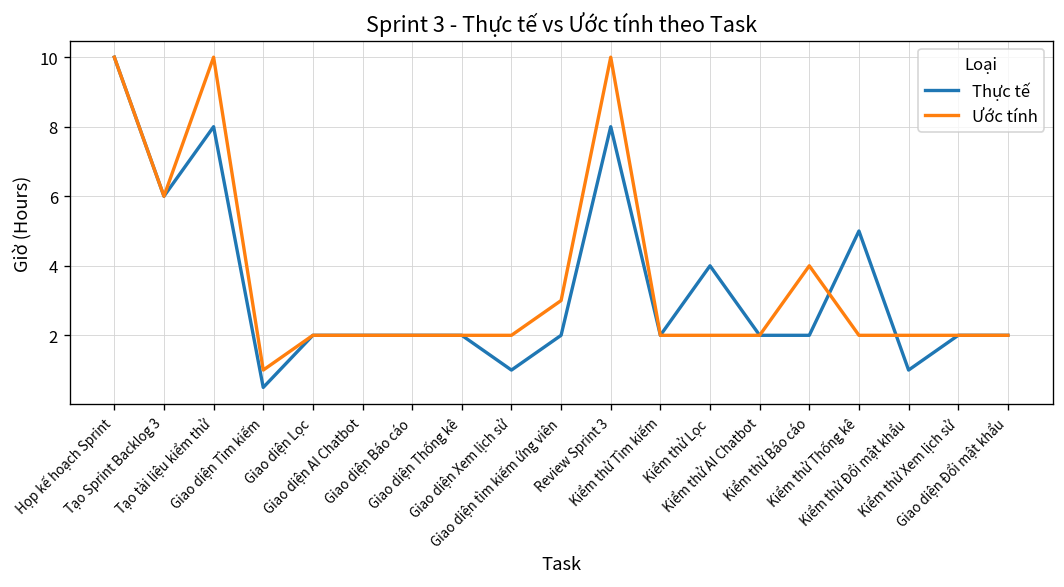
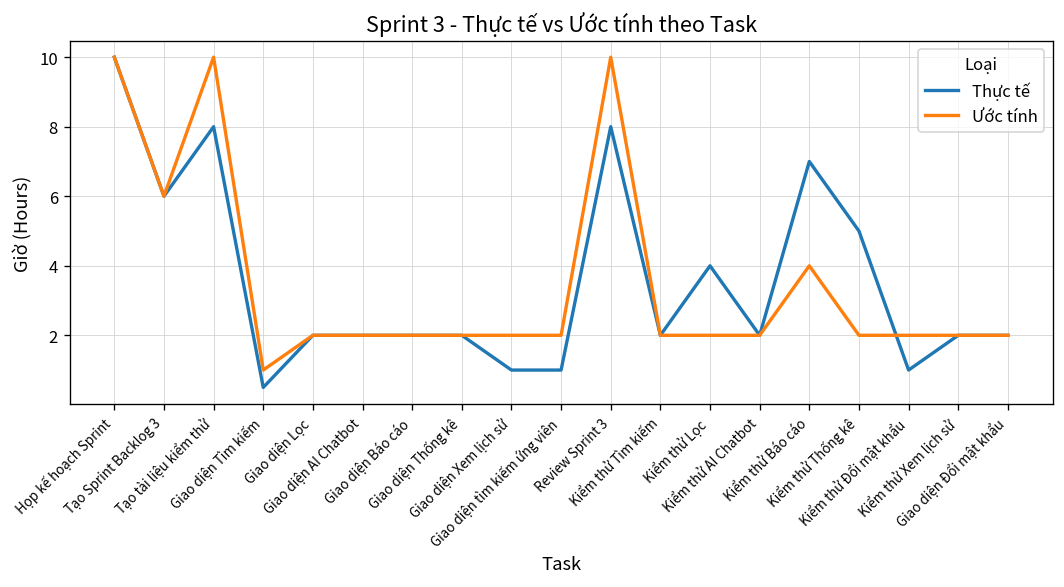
  {
    "Thực tế": {
      "Tạo tài liệu kiểm thử": 8,
      "Giao diện Tìm kiếm": 0.5,
      "Giao diện Xem lịch sử": 1,
-     "Giao diện tìm kiếm ứng viên": 2,
+     "Giao diện tìm kiếm ứng viên": 1,
      "Review Sprint 3": 8,
      "Kiểm thử Lọc": 4,
-     "Kiểm thử Báo cáo": 2,
+     "Kiểm thử Báo cáo": 7,
      "Kiểm thử Thống kê": 5,
      "Kiểm thử Đổi mật khẩu": 1
    },
    "Ước tính": {
      "Tạo tài liệu kiểm thử": 10,
      "Giao diện Tìm kiếm": 1,
      "Giao diện Xem lịch sử": 2,
-     "Giao diện tìm kiếm ứng viên": 3,
+     "Giao diện tìm kiếm ứng viên": 2,
      "Review Sprint 3": 10,
      "Kiểm thử Lọc": 2,
      "Kiểm thử Báo cáo": 4,
      "Kiểm thử Thống kê": 2,
      "Kiểm thử Đổi mật khẩu": 2
    }
  }
